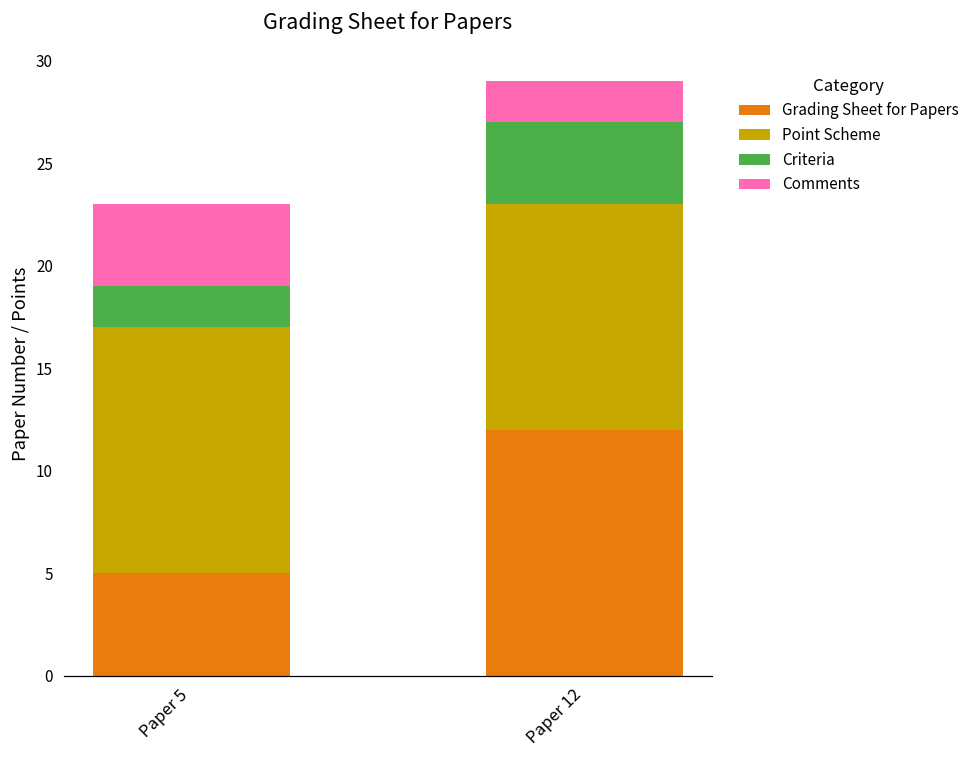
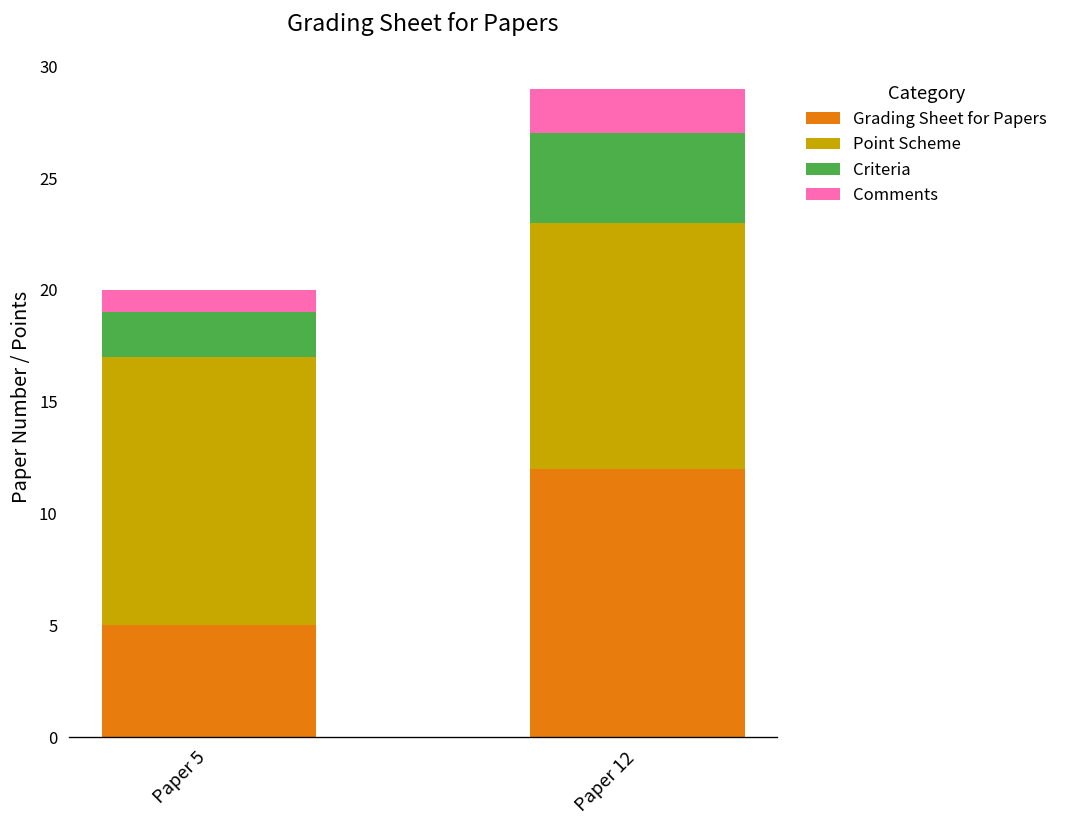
  {
    "Criteria": {
      "Paper 5": 2,
      "Paper 12": 4
    },
    "Comments": {
-     "Paper 5": 4,
+     "Paper 5": 1,
      "Paper 12": 2
    }
  }
